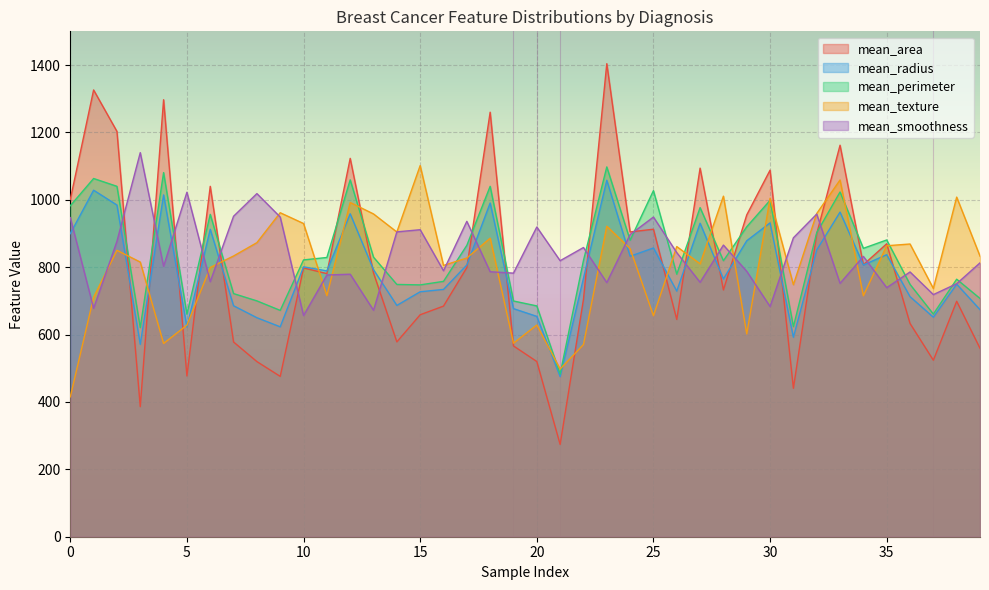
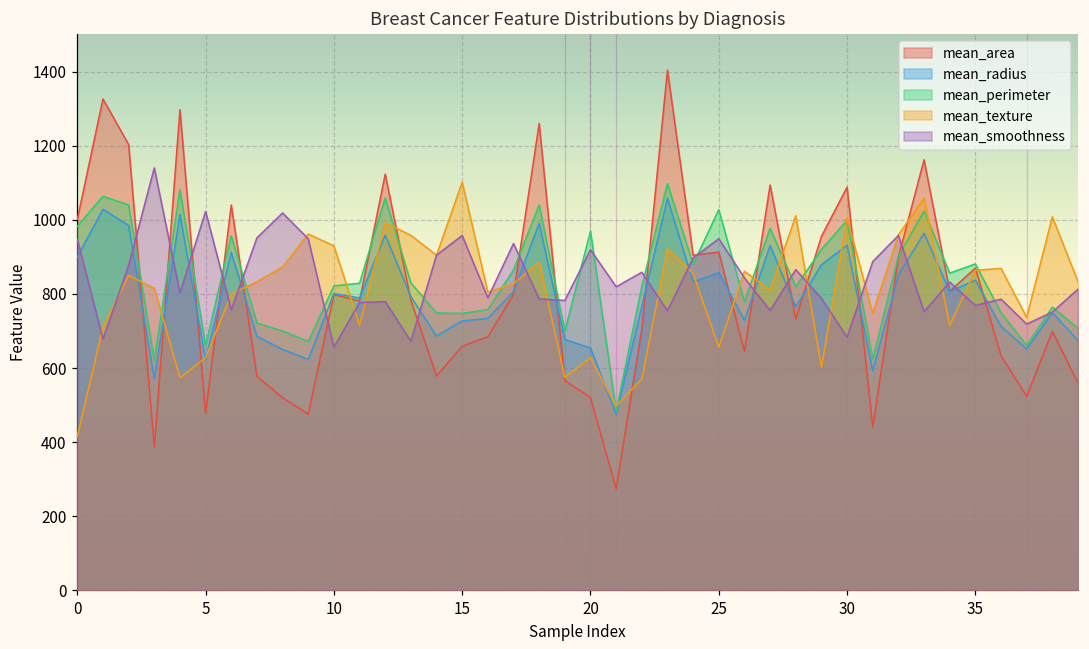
  {
    "mean_radius": {
      "0": 900,
      "15": 730,
      "20": 650,
      "25": 860,
      "30": 930,
      "35": 840
    },
    "mean_perimeter": {
      "0": 980,
      "5": 660,
      "10": 820,
      "15": 750,
-     "20": 690,
+     "20": 970,
      "25": 1030,
      "35": 880
    },
    "mean_smoothness": {
      "0": 950,
      "5": 1020,
      "10": 660,
-     "15": 910,
+     "15": 960,
      "20": 920,
      "25": 950,
      "30": 680,
-     "35": 740
+     "35": 770
    }
  }
